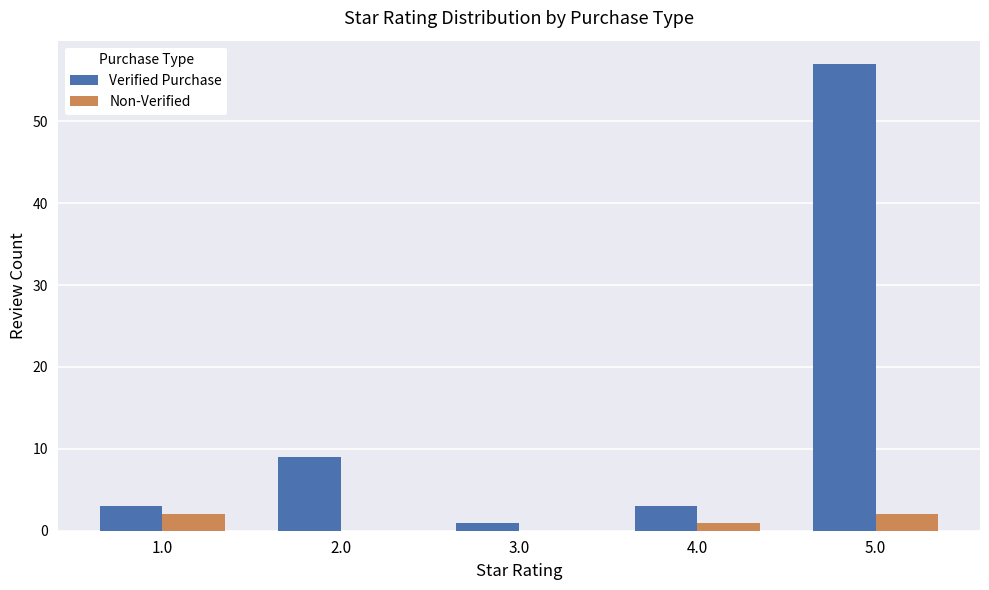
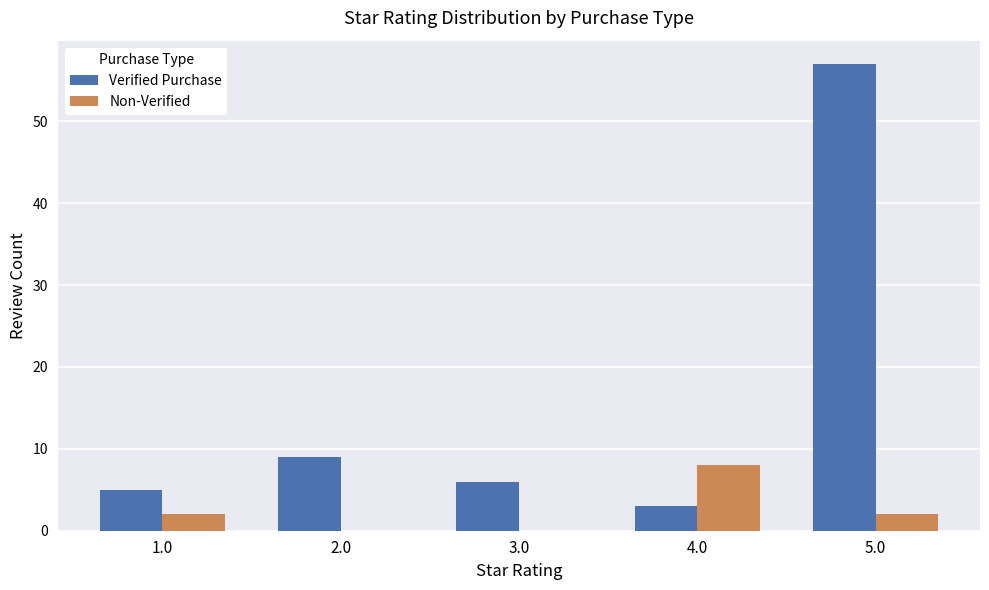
  {
    "Verified Purchase": {
-     "1.0": 3,
+     "1.0": 5,
      "2.0": 9,
-     "3.0": 1,
+     "3.0": 6,
      "4.0": 3,
      "5.0": 57
    },
    "Non-Verified": {
      "1.0": 2,
      "2.0": 0,
      "3.0": 0,
-     "4.0": 1,
+     "4.0": 8,
      "5.0": 2
    }
  }
